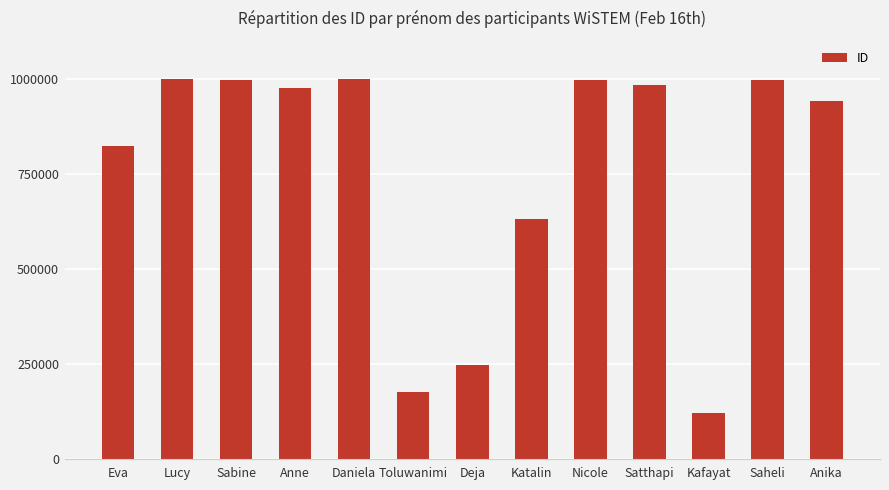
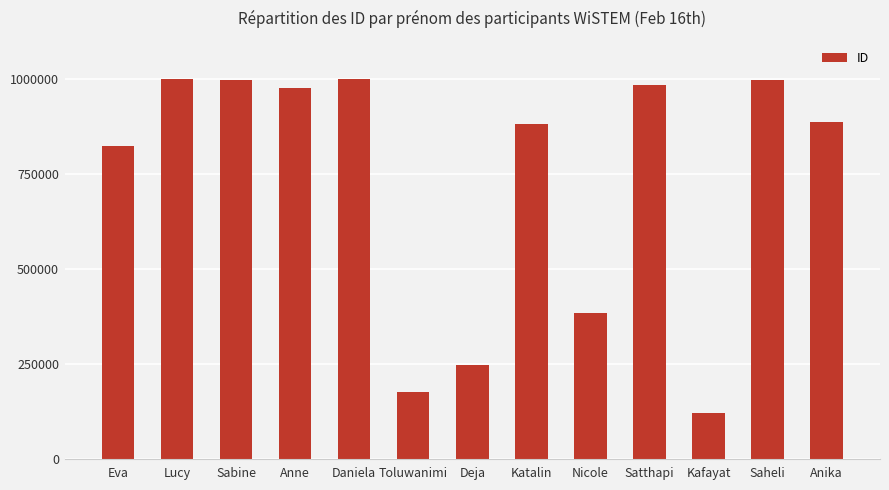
  {
    "Eva": 820000,
    "Lucy": 1000000,
    "Sabine": 1000000,
    "Anne": 980000,
    "Daniela": 1000000,
    "Toluwanimi": 170000,
    "Deja": 250000,
-   "Katalin": 630000,
-   "Nicole": 1000000,
+   "Katalin": 880000,
+   "Nicole": 380000,
    "Satthapi": 980000,
    "Kafayat": 120000,
    "Saheli": 1000000,
-   "Anika": 940000
+   "Anika": 890000
  }
